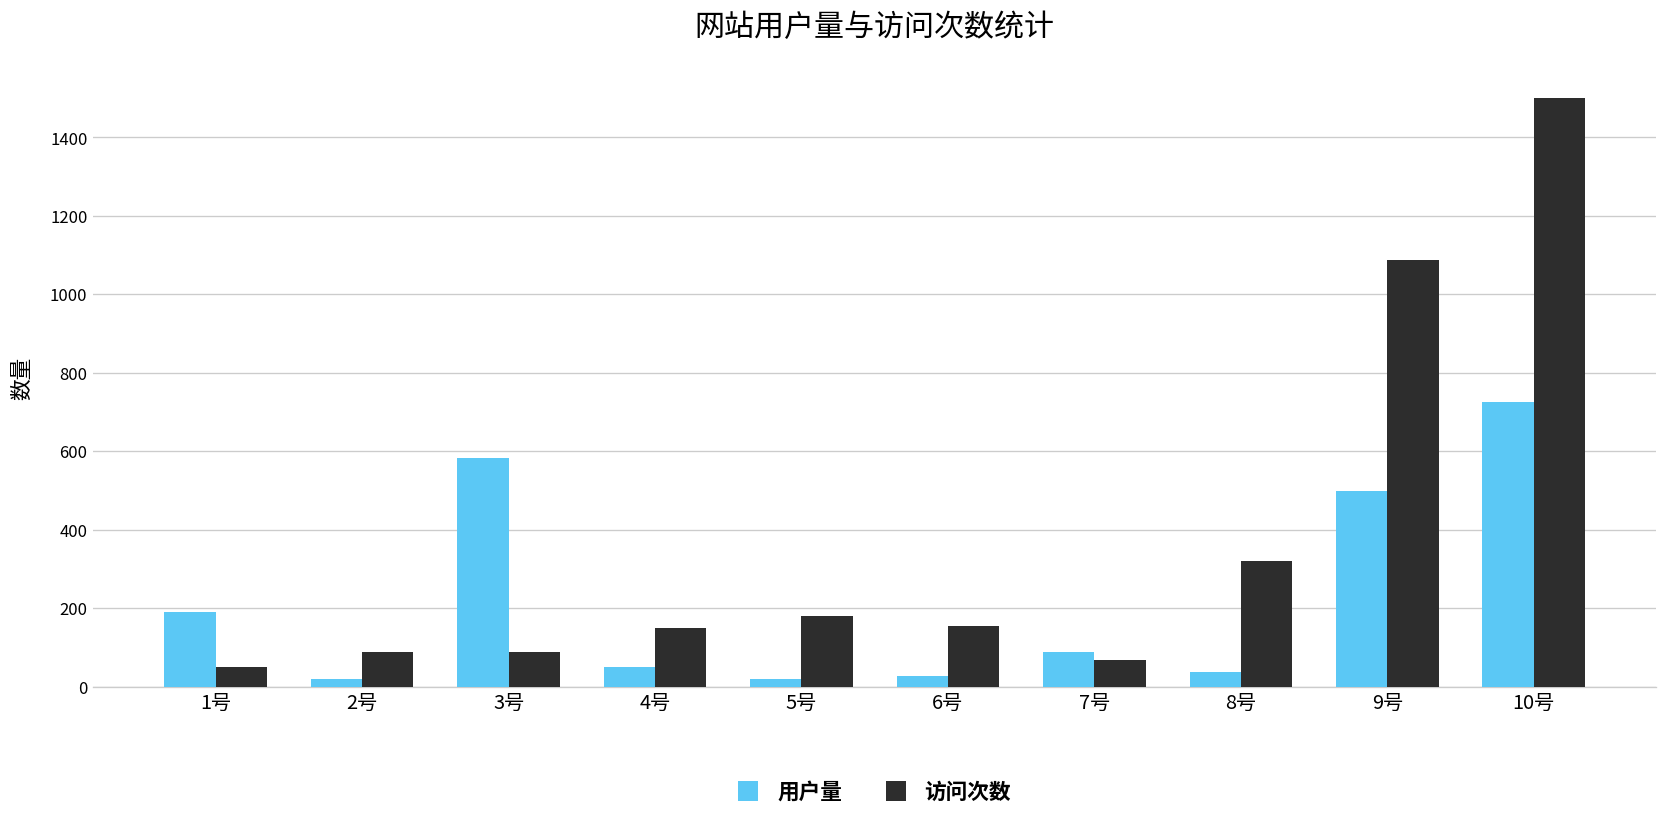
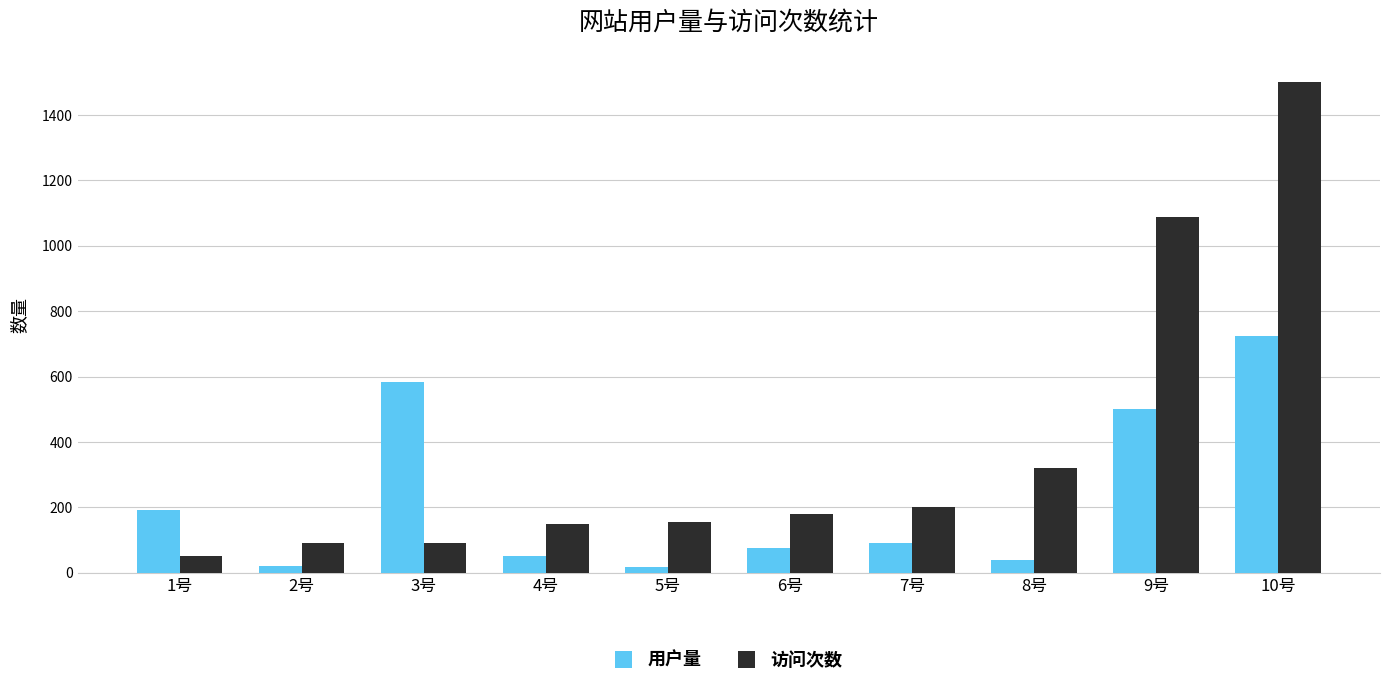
  {
    "用户量": {
      "1号": 190,
      "2号": 20,
      "3号": 580,
      "4号": 50,
      "5号": 20,
-     "6号": 30,
+     "6号": 80,
      "7号": 90,
      "8号": 40,
      "9号": 500,
      "10号": 730
    },
    "访问次数": {
      "1号": 50,
      "2号": 90,
      "3号": 90,
      "4号": 150,
-     "5号": 180,
-     "6号": 160,
-     "7号": 70,
+     "5号": 150,
+     "6号": 180,
+     "7号": 200,
      "8号": 320,
      "9号": 1090,
      "10号": 1500
    }
  }
